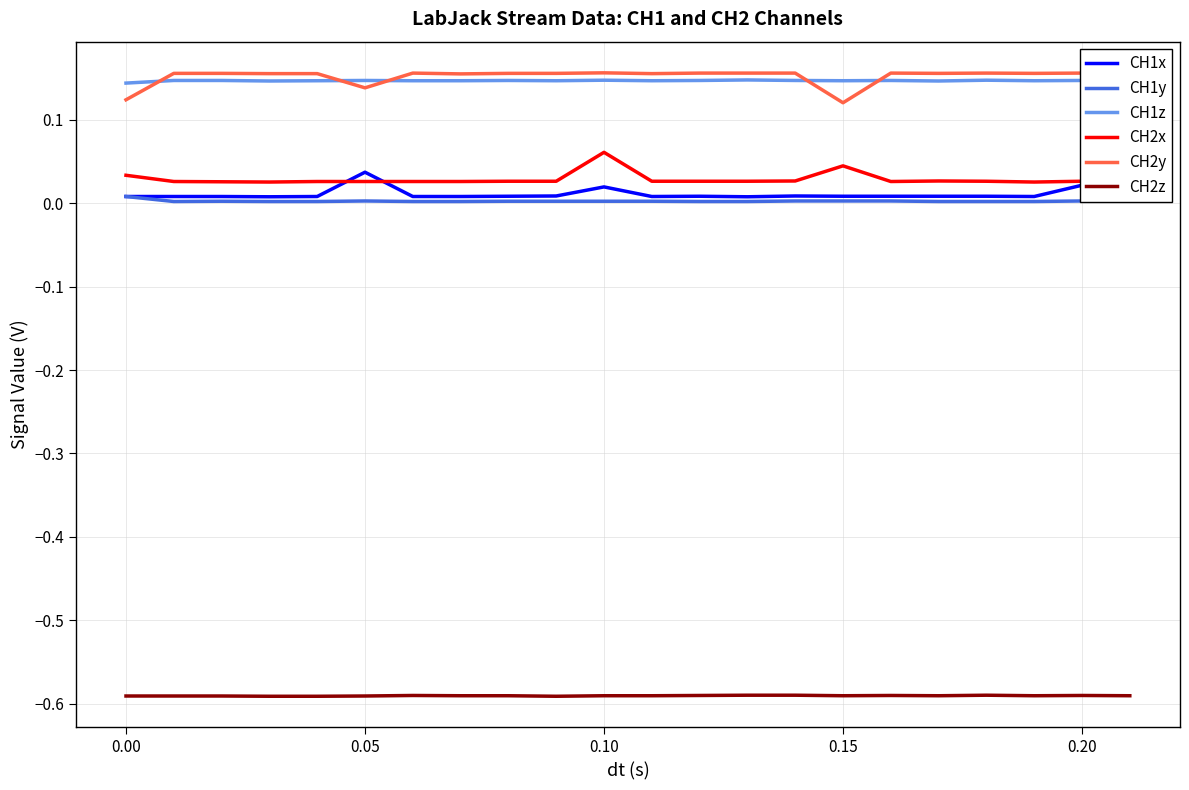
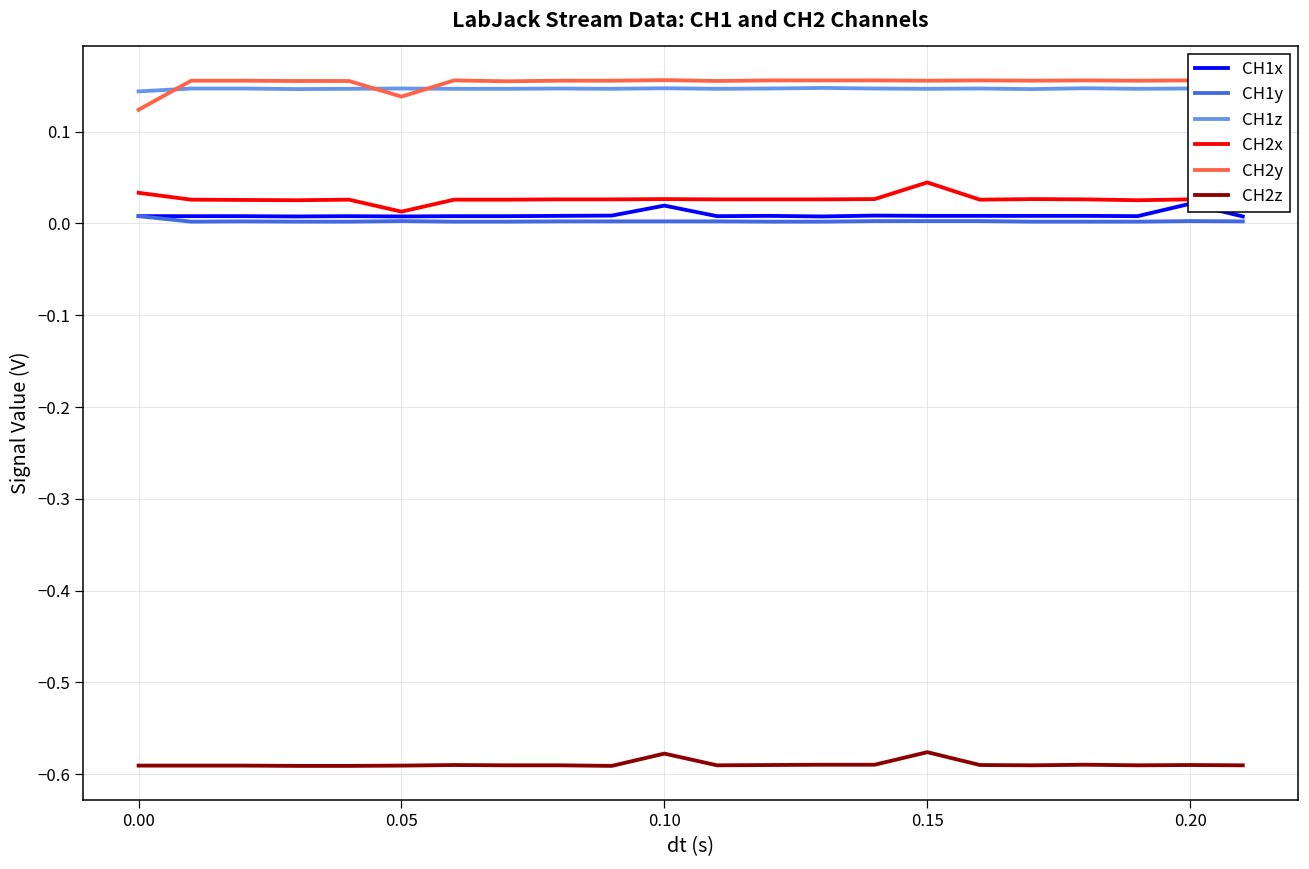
  {
    "CH1x": {
-     "0.05": 0.04,
+     "0.05": 0.01,
      "0.10": 0.02,
      "0.15": 0.01
    },
    "CH2x": {
      "0.00": 0.03,
-     "0.05": 0.03,
-     "0.10": 0.06,
+     "0.05": 0.01,
+     "0.10": 0.03,
      "0.15": 0.04
    },
    "CH2y": {
      "0.00": 0.12,
      "0.05": 0.14,
      "0.10": 0.16,
-     "0.15": 0.12
+     "0.15": 0.16
    },
    "CH2z": {
      "0.00": -0.59,
      "0.05": -0.59,
-     "0.10": -0.59,
-     "0.15": -0.59,
+     "0.10": -0.58,
+     "0.15": -0.58,
      "0.20": -0.59
    }
  }
